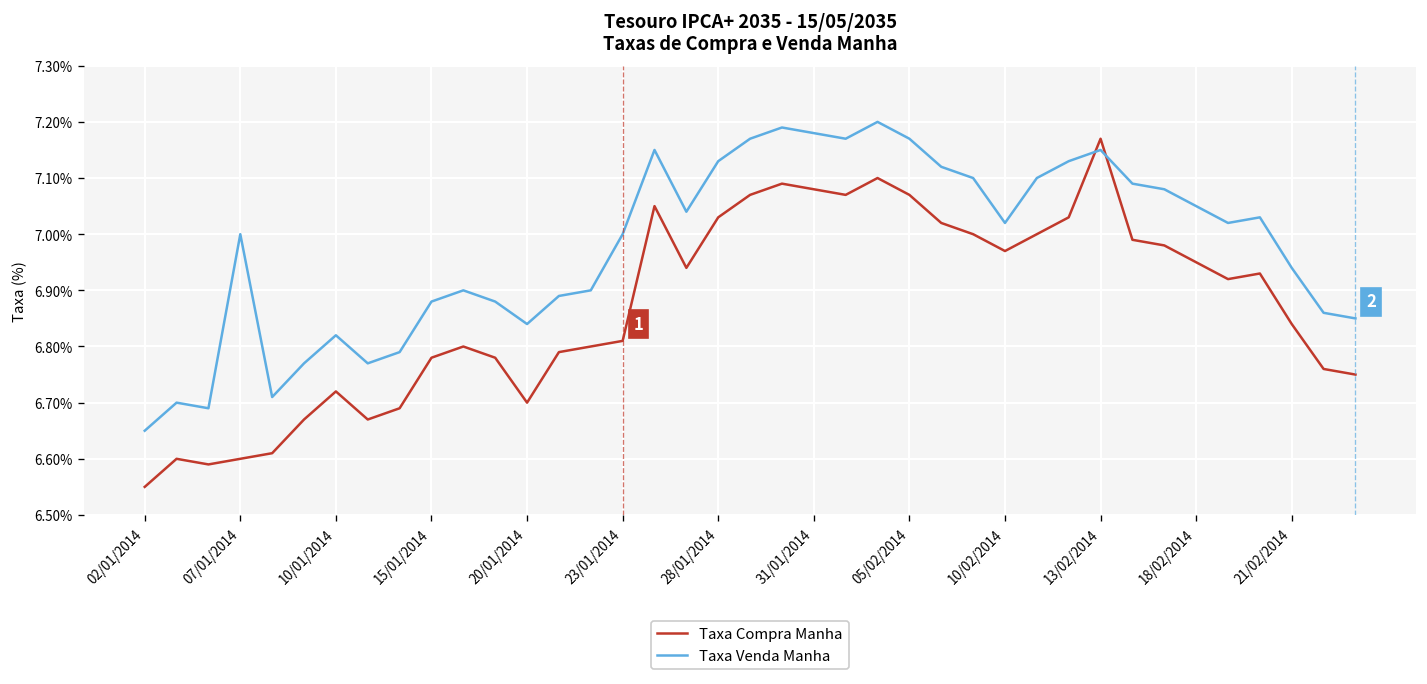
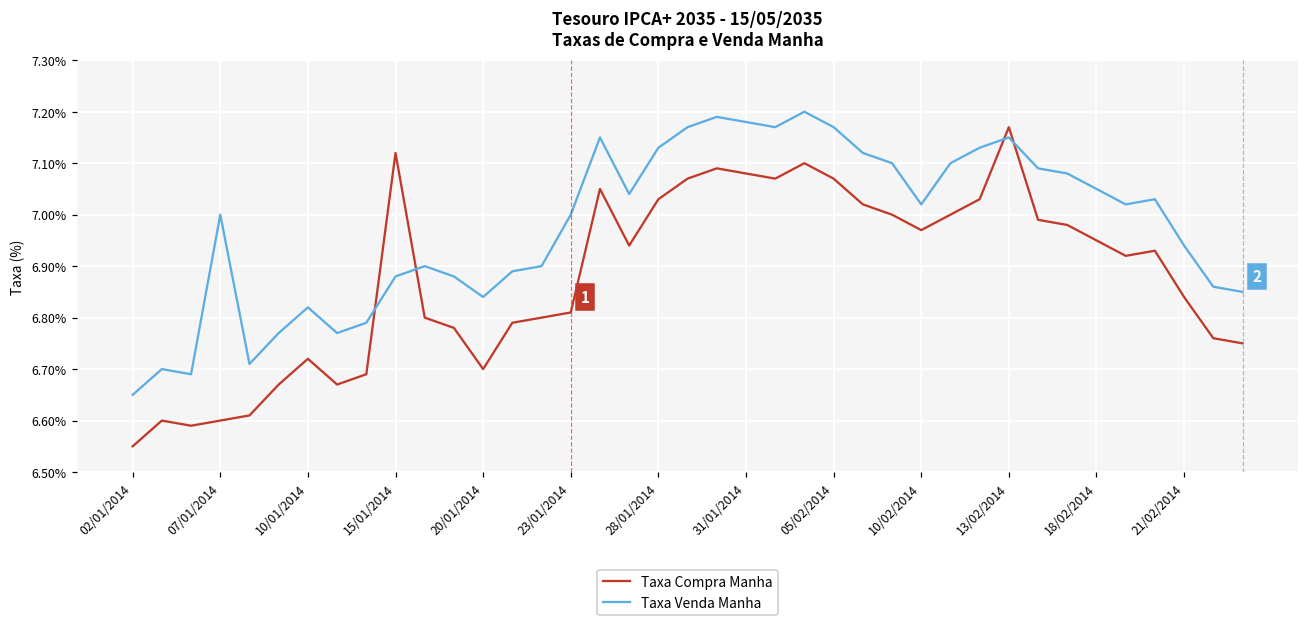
  {
    "Taxa Compra Manha": {
      "02/01/2014": "6.55%",
      "07/01/2014": "6.60%",
      "10/01/2014": "6.72%",
-     "15/01/2014": "6.78%",
+     "15/01/2014": "7.12%",
      "20/01/2014": "6.70%",
      "28/01/2014": "7.03%",
      "31/01/2014": "7.08%",
      "05/02/2014": "7.07%",
      "10/02/2014": "6.97%",
      "13/02/2014": "7.17%",
      "18/02/2014": "6.95%",
      "21/02/2014": "6.84%"
    },
    "Taxa Venda Manha": {
      "02/01/2014": "6.65%",
      "07/01/2014": "7.00%",
      "10/01/2014": "6.82%",
      "15/01/2014": "6.88%",
      "20/01/2014": "6.84%",
      "23/01/2014": "7.00%",
      "28/01/2014": "7.13%",
      "31/01/2014": "7.18%",
      "05/02/2014": "7.17%",
      "10/02/2014": "7.02%",
      "13/02/2014": "7.15%",
      "18/02/2014": "7.05%",
      "21/02/2014": "6.94%"
    }
  }
